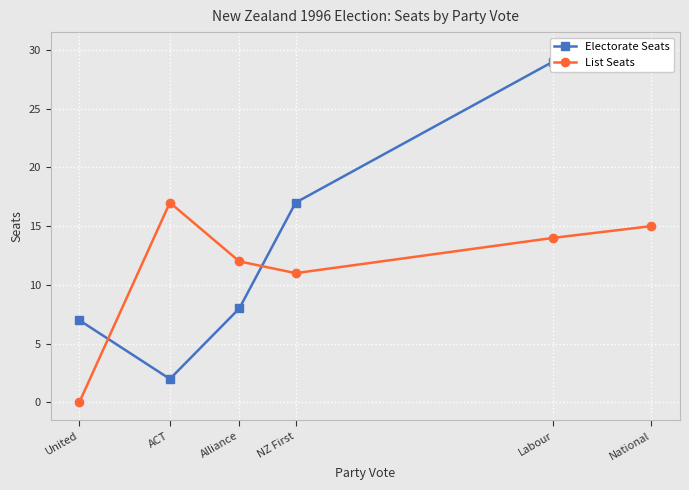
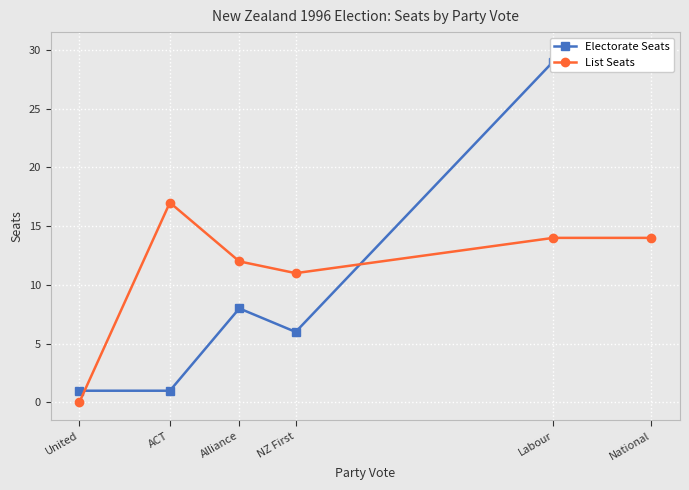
  {
    "Electorate Seats": {
-     "United": 7,
-     "ACT": 2,
+     "United": 1,
+     "ACT": 1,
      "Alliance": 8,
-     "NZ First": 17
+     "NZ First": 6
    },
    "List Seats": {
      "United": 0,
      "ACT": 17,
      "Alliance": 12,
      "NZ First": 11,
      "Labour": 14,
-     "National": 15
+     "National": 14
    }
  }
